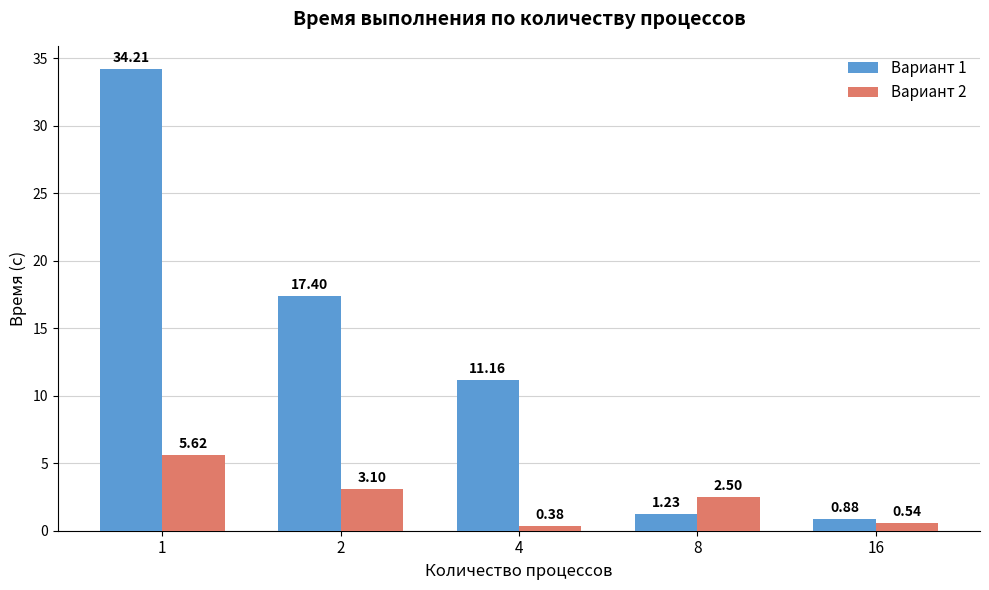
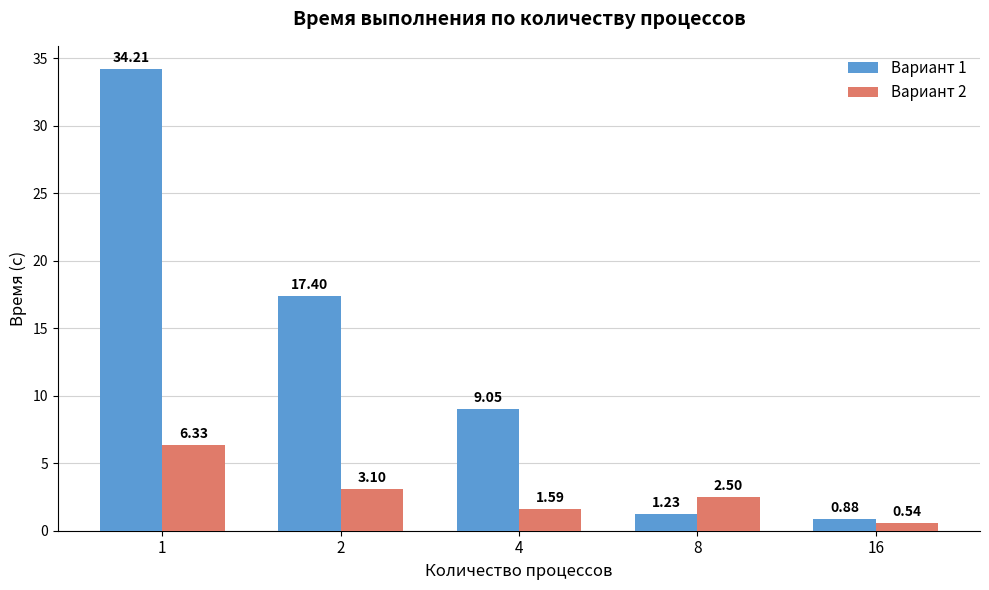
  {
    "Вариант 1": {
      "1": 34.21,
      "2": 17.40,
-     "4": 11.16,
+     "4": 9.05,
      "8": 1.23,
      "16": 0.88
    },
    "Вариант 2": {
-     "1": 5.62,
+     "1": 6.33,
      "2": 3.10,
-     "4": 0.38,
+     "4": 1.59,
      "8": 2.50,
      "16": 0.54
    }
  }
